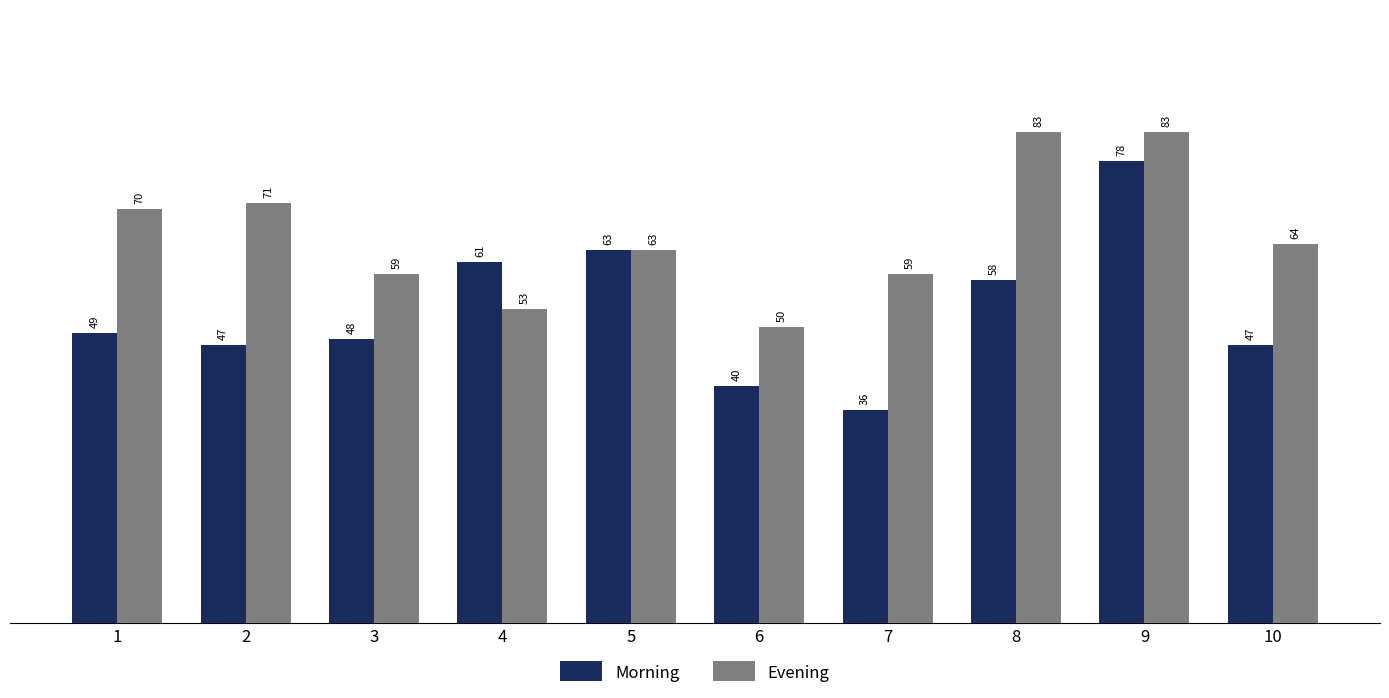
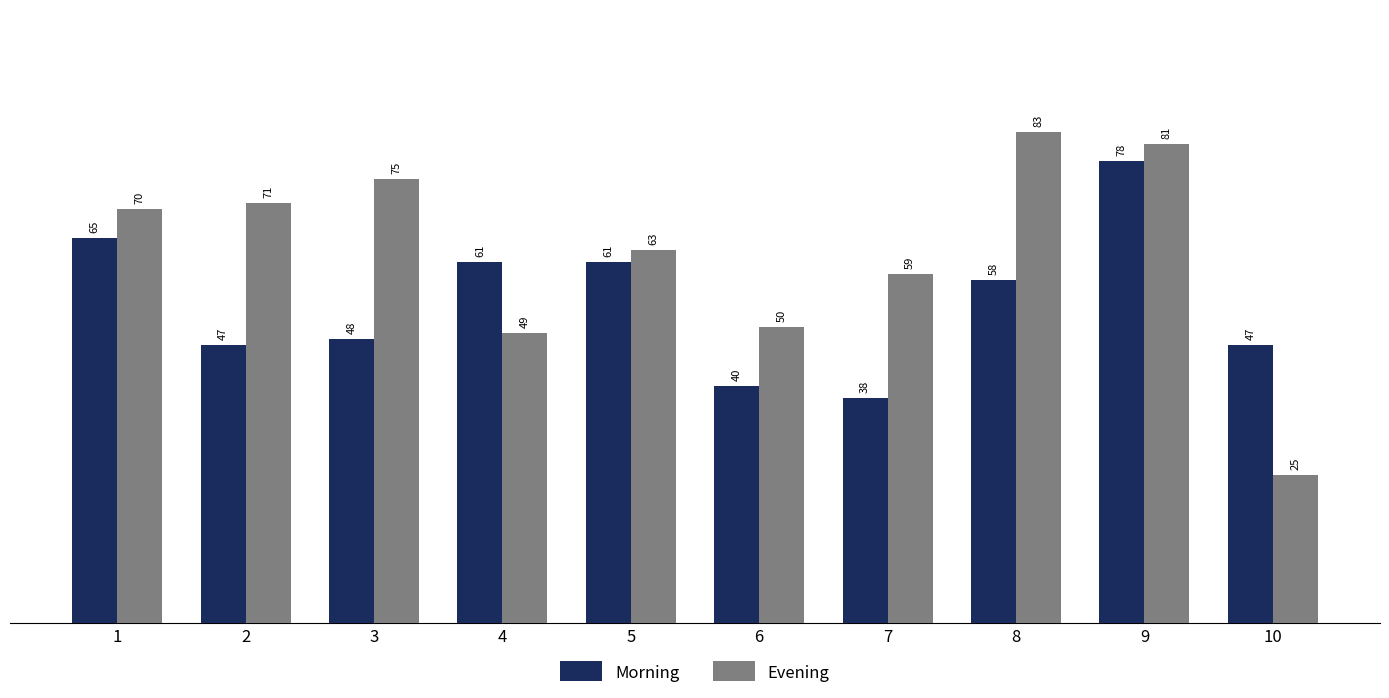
  {
    "Morning": {
-     "1": 49,
+     "1": 65,
      "2": 47,
      "3": 48,
      "4": 61,
-     "5": 63,
+     "5": 61,
      "6": 40,
-     "7": 36,
+     "7": 38,
      "8": 58,
      "9": 78,
      "10": 47
    },
    "Evening": {
      "1": 70,
      "2": 71,
-     "3": 59,
-     "4": 53,
+     "3": 75,
+     "4": 49,
      "5": 63,
      "6": 50,
      "7": 59,
      "8": 83,
-     "9": 83,
-     "10": 64
+     "9": 81,
+     "10": 25
    }
  }
